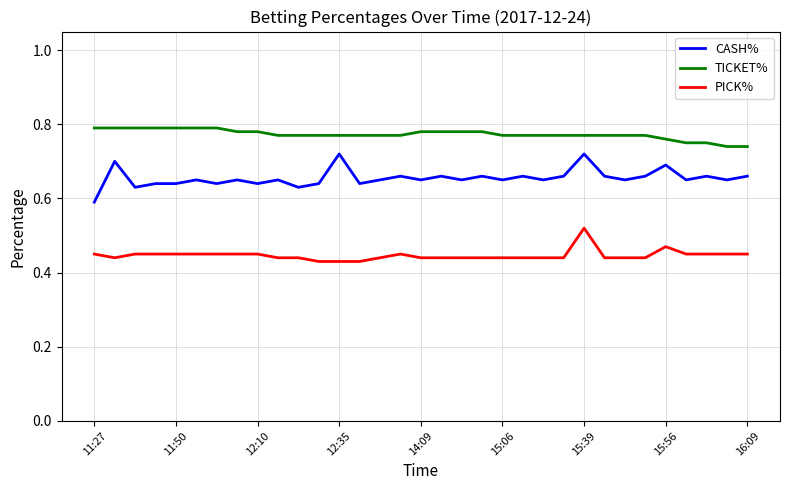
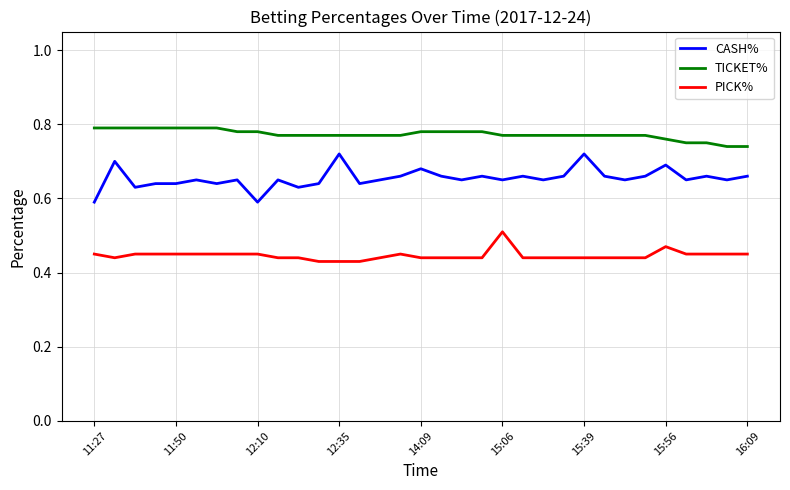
  {
    "CASH%": {
      "11:27": 0.59,
      "11:50": 0.64,
-     "12:10": 0.64,
+     "12:10": 0.59,
      "12:35": 0.72,
-     "14:09": 0.65,
+     "14:09": 0.68,
      "15:06": 0.65,
      "15:39": 0.72,
      "15:56": 0.69,
      "16:09": 0.66
    },
    "TICKET%": {
      "11:27": 0.79,
      "11:50": 0.79,
      "12:10": 0.78,
      "12:35": 0.77,
      "14:09": 0.78,
      "15:06": 0.77,
      "15:39": 0.77,
      "15:56": 0.76,
      "16:09": 0.74
    },
    "PICK%": {
      "11:27": 0.45,
      "11:50": 0.45,
      "12:10": 0.45,
      "12:35": 0.43,
      "14:09": 0.44,
-     "15:06": 0.44,
-     "15:39": 0.52,
+     "15:06": 0.51,
+     "15:39": 0.44,
      "15:56": 0.47,
      "16:09": 0.45
    }
  }
